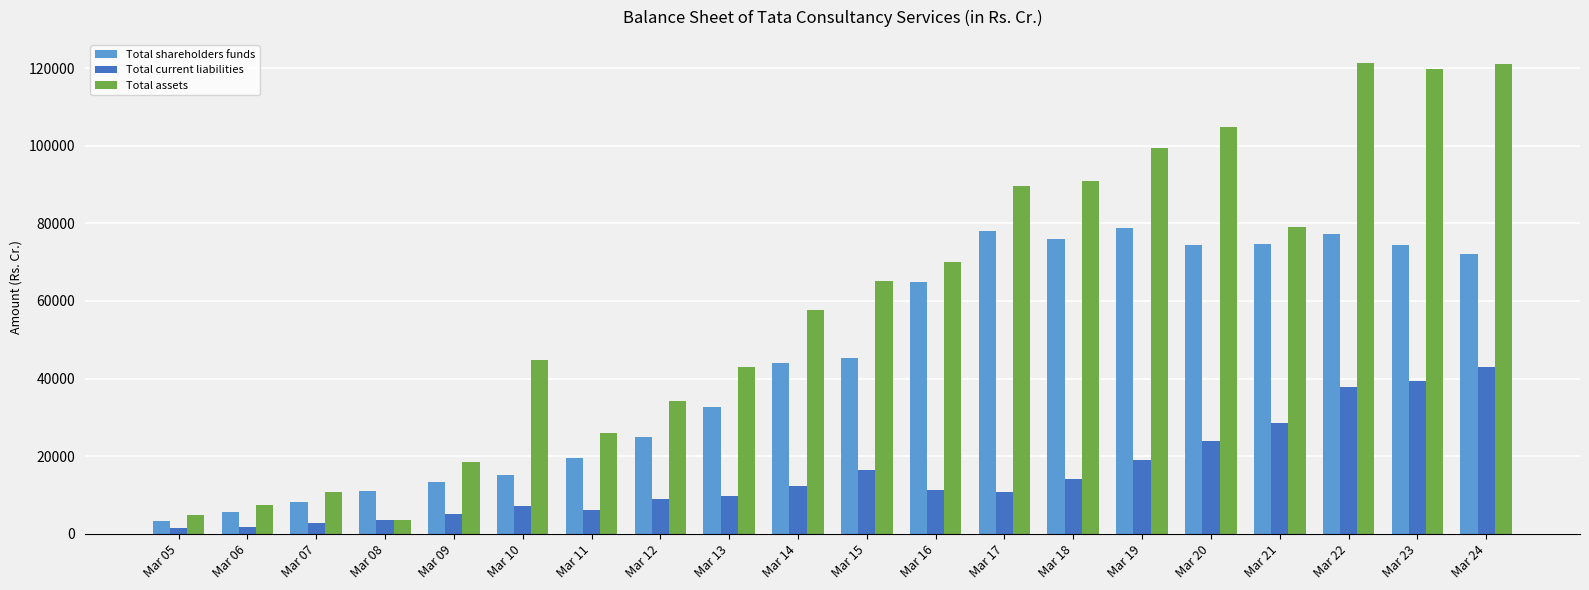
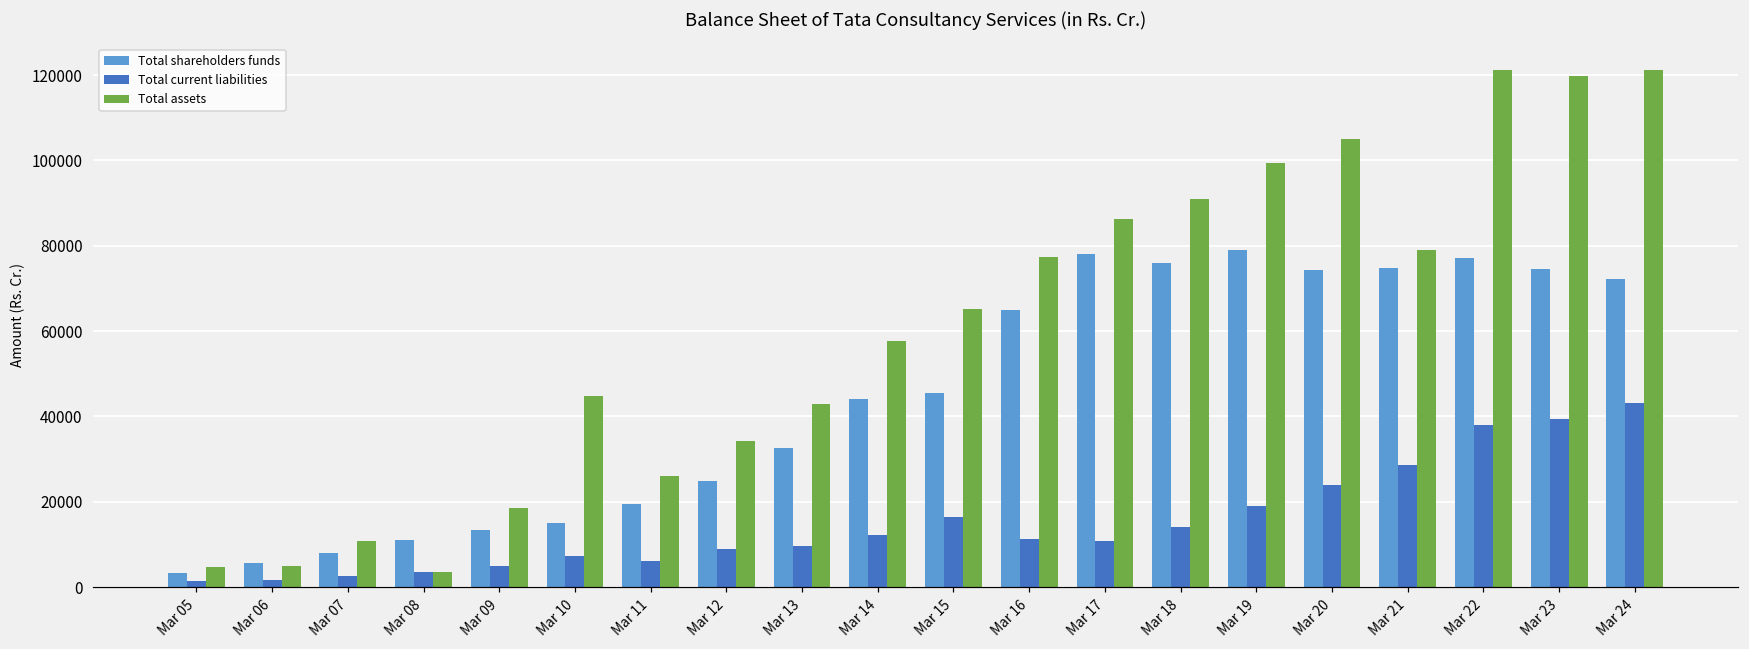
  {
    "Total assets": {
      "Mar 05": 5000,
-     "Mar 06": 7000,
+     "Mar 06": 5000,
      "Mar 07": 11000,
      "Mar 08": 4000,
      "Mar 09": 19000,
      "Mar 10": 45000,
      "Mar 11": 26000,
      "Mar 12": 34000,
      "Mar 13": 43000,
      "Mar 14": 58000,
      "Mar 15": 65000,
-     "Mar 16": 70000,
-     "Mar 17": 90000,
+     "Mar 16": 77000,
+     "Mar 17": 86000,
      "Mar 18": 91000,
      "Mar 19": 100000,
      "Mar 20": 105000,
      "Mar 21": 79000,
      "Mar 22": 121000,
      "Mar 23": 120000,
      "Mar 24": 121000
    }
  }
